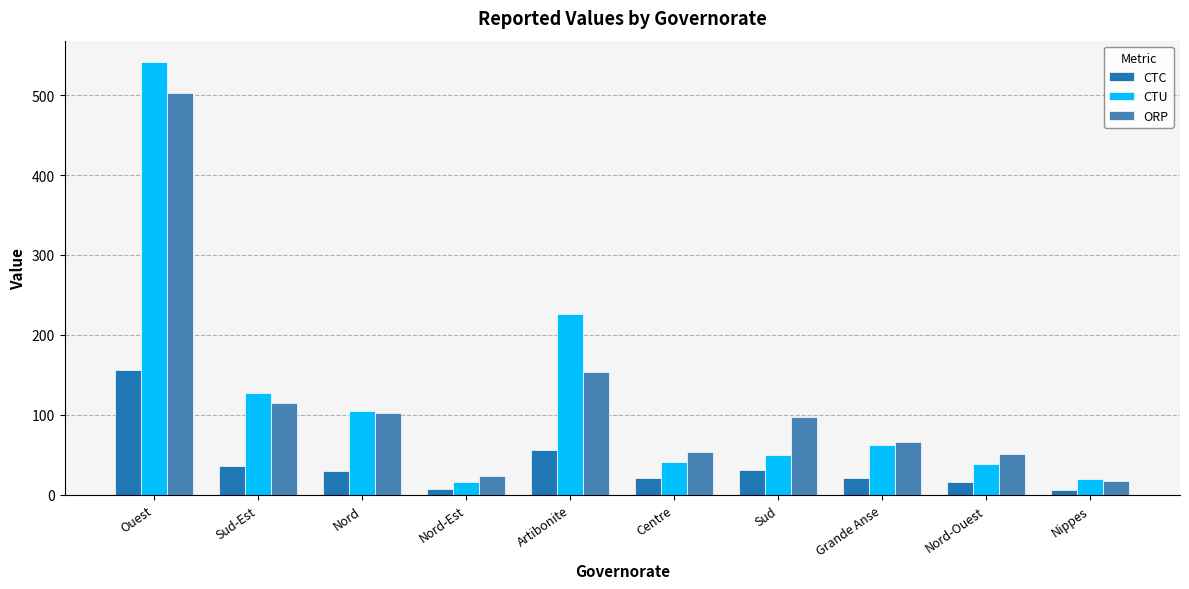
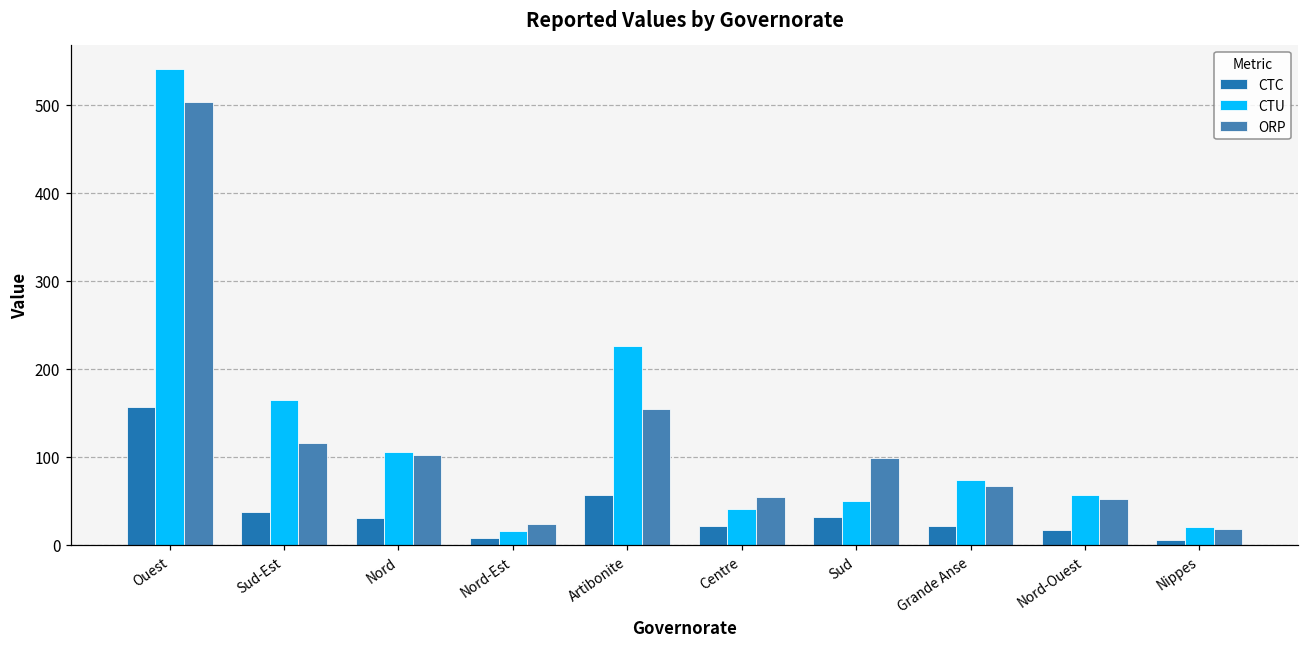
  {
    "CTU": {
      "Ouest": 540,
-     "Sud-Est": 130,
+     "Sud-Est": 160,
      "Nord": 110,
      "Nord-Est": 20,
      "Artibonite": 230,
      "Centre": 40,
      "Sud": 50,
-     "Grande Anse": 60,
-     "Nord-Ouest": 40,
+     "Grande Anse": 70,
+     "Nord-Ouest": 60,
      "Nippes": 20
    }
  }
